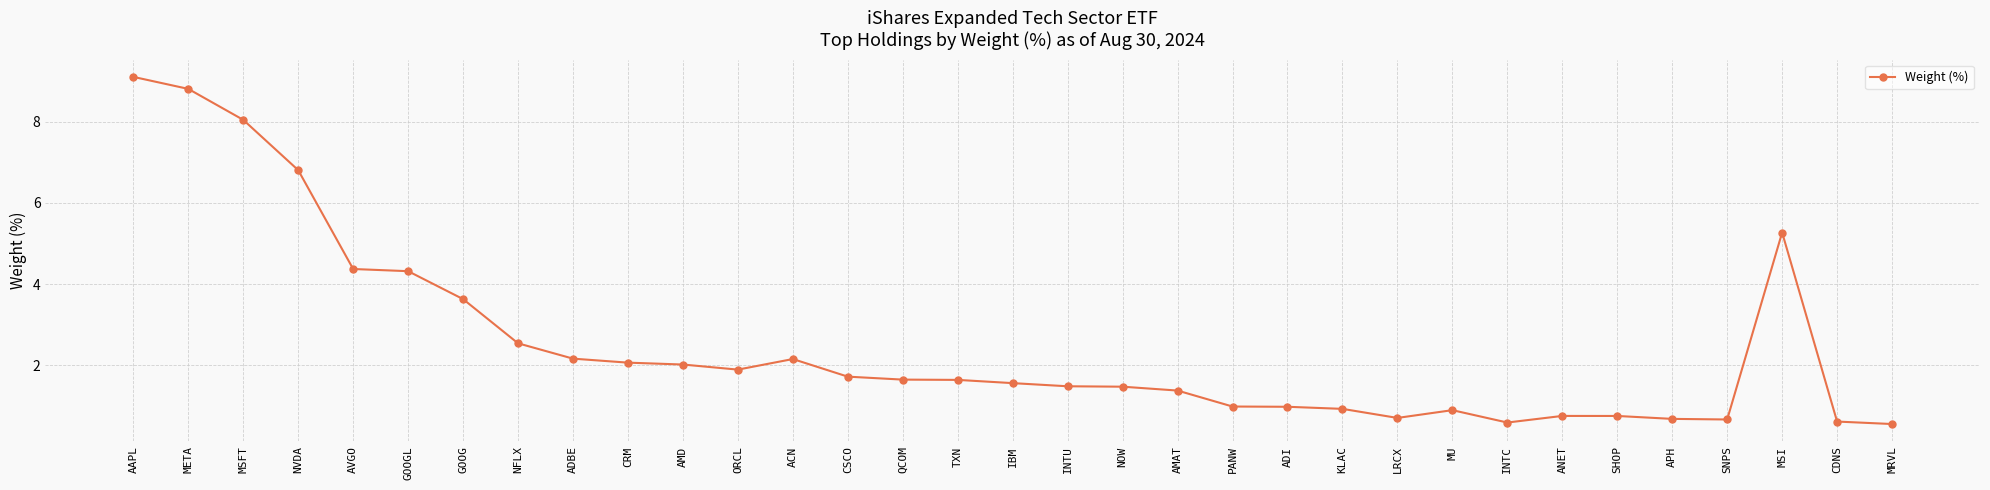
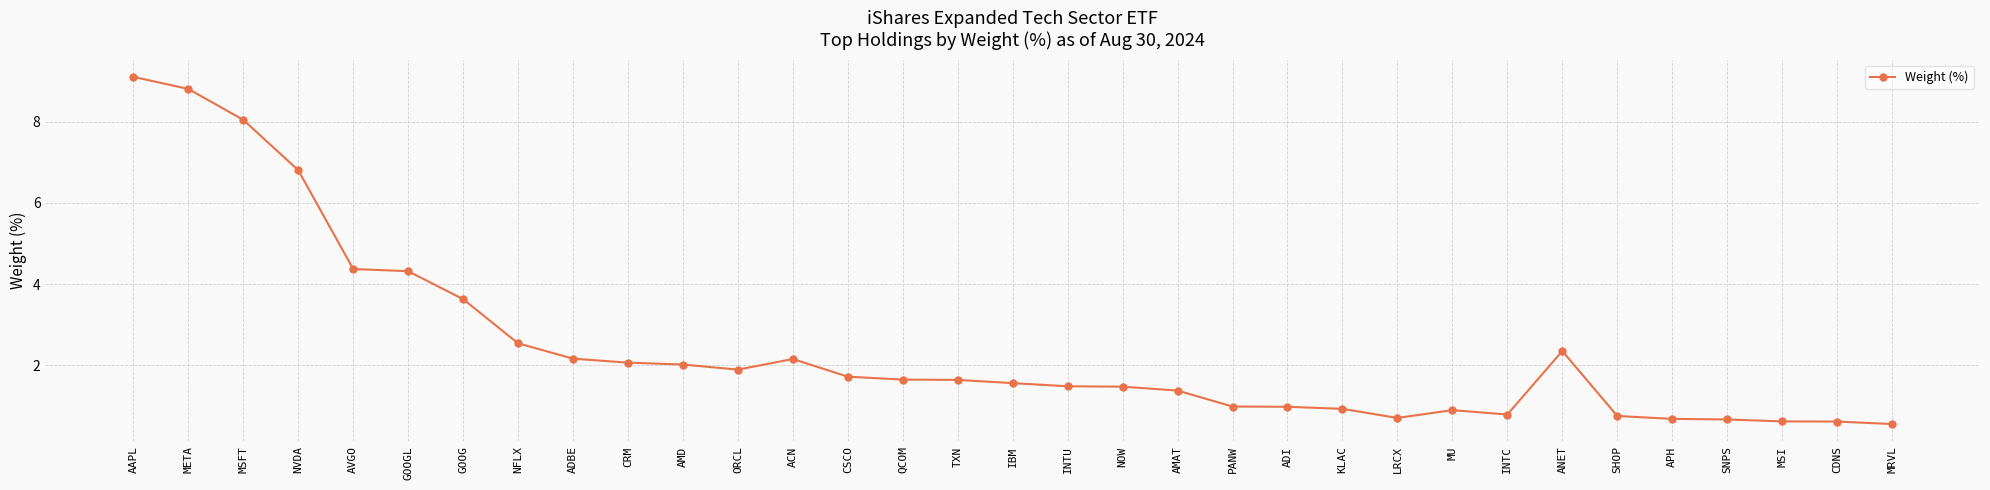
  {
    "AAPL": 9.1,
    "META": 8.8,
    "MSFT": 8.0,
    "NVDA": 6.8,
    "AVGO": 4.4,
    "GOOGL": 4.3,
    "GOOG": 3.6,
    "NFLX": 2.5,
    "ADBE": 2.2,
    "CRM": 2.1,
    "AMD": 2.0,
    "ORCL": 1.9,
    "ACN": 2.2,
    "CSCO": 1.7,
    "QCOM": 1.6,
    "TXN": 1.6,
    "IBM": 1.6,
    "INTU": 1.5,
    "NOW": 1.5,
    "AMAT": 1.4,
    "PANW": 1.0,
    "ADI": 1.0,
    "KLAC": 0.9,
    "LRCX": 0.7,
    "MU": 0.9,
-   "INTC": 0.6,
-   "ANET": 0.8,
+   "INTC": 0.8,
+   "ANET": 2.4,
    "SHOP": 0.8,
    "APH": 0.7,
    "SNPS": 0.7,
-   "MSI": 5.3,
+   "MSI": 0.6,
    "CDNS": 0.6,
    "MRVL": 0.6
  }
